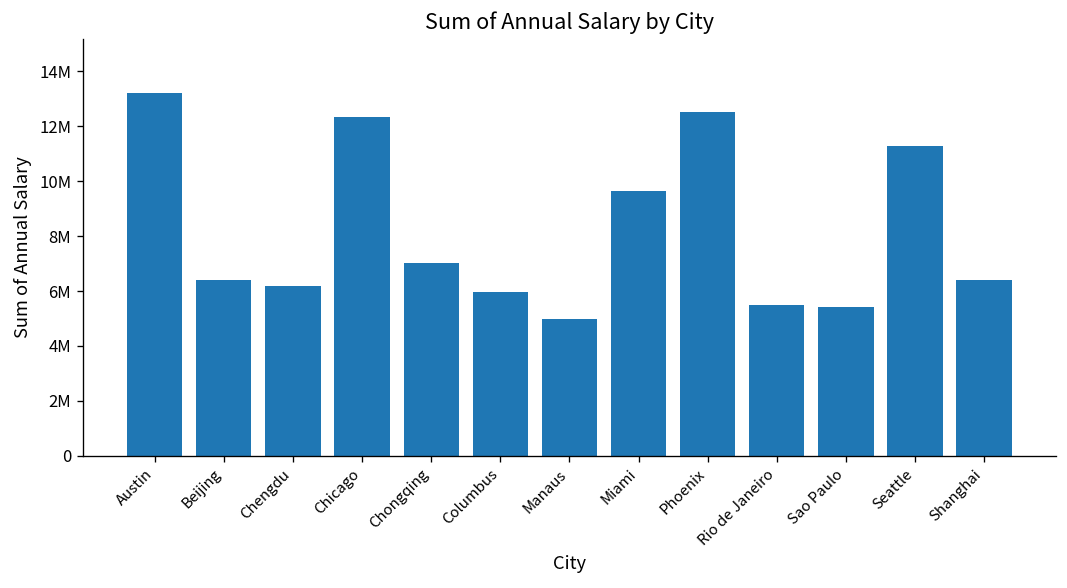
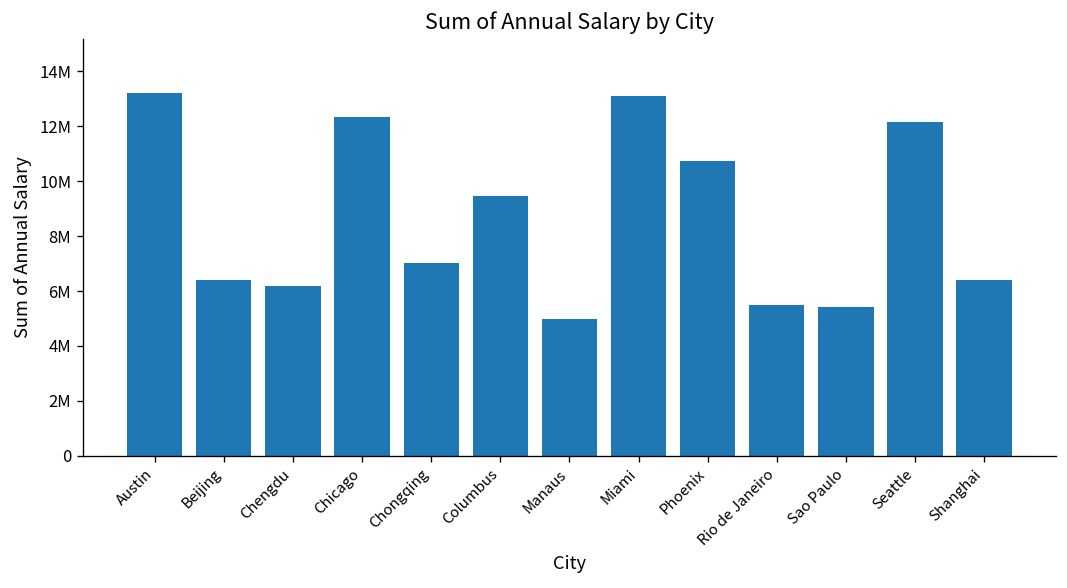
  {
    "Austin": 13200000,
    "Beijing": 6400000,
    "Chengdu": 6200000,
    "Chicago": 12300000,
    "Chongqing": 7000000,
-   "Columbus": 5900000,
+   "Columbus": 9400000,
    "Manaus": 5000000,
-   "Miami": 9700000,
-   "Phoenix": 12500000,
+   "Miami": 13100000,
+   "Phoenix": 10700000,
    "Rio de Janeiro": 5500000,
    "Sao Paulo": 5400000,
-   "Seattle": 11300000,
+   "Seattle": 12100000,
    "Shanghai": 6400000
  }
